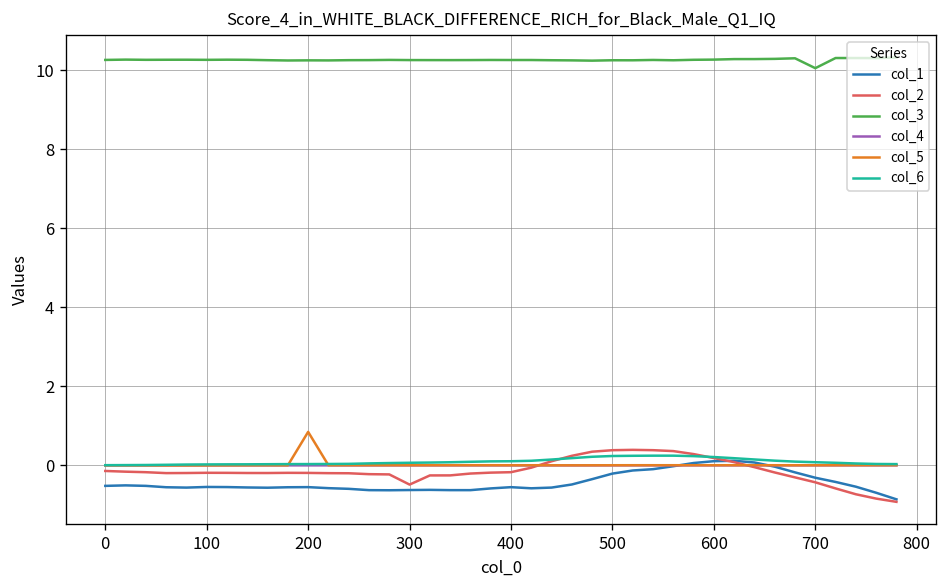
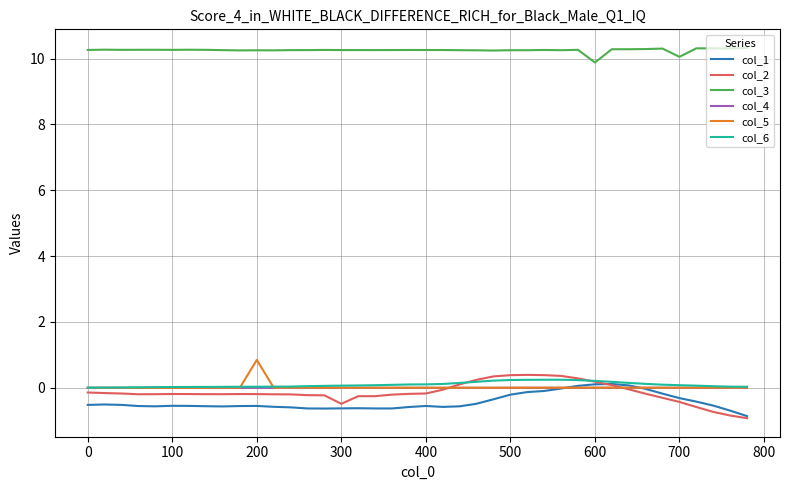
  {
    "col_1": {
      "0": -0.5,
      "100": -0.5,
      "200": -0.6,
      "300": -0.6,
      "400": -0.6,
      "500": -0.2,
      "600": 0.1,
      "700": -0.3
    },
    "col_2": {
      "0": -0.1,
      "100": -0.2,
      "200": -0.2,
      "300": -0.5,
      "400": -0.2,
      "500": 0.4,
      "700": -0.4
    },
    "col_3": {
      "0": 10.3,
      "100": 10.3,
      "200": 10.3,
      "300": 10.3,
      "400": 10.3,
      "500": 10.3,
-     "600": 10.3,
+     "600": 9.9,
      "700": 10.1
    },
    "col_5": {
      "200": 0.8
    },
    "col_6": {
      "400": 0.1,
      "500": 0.2
    }
  }
